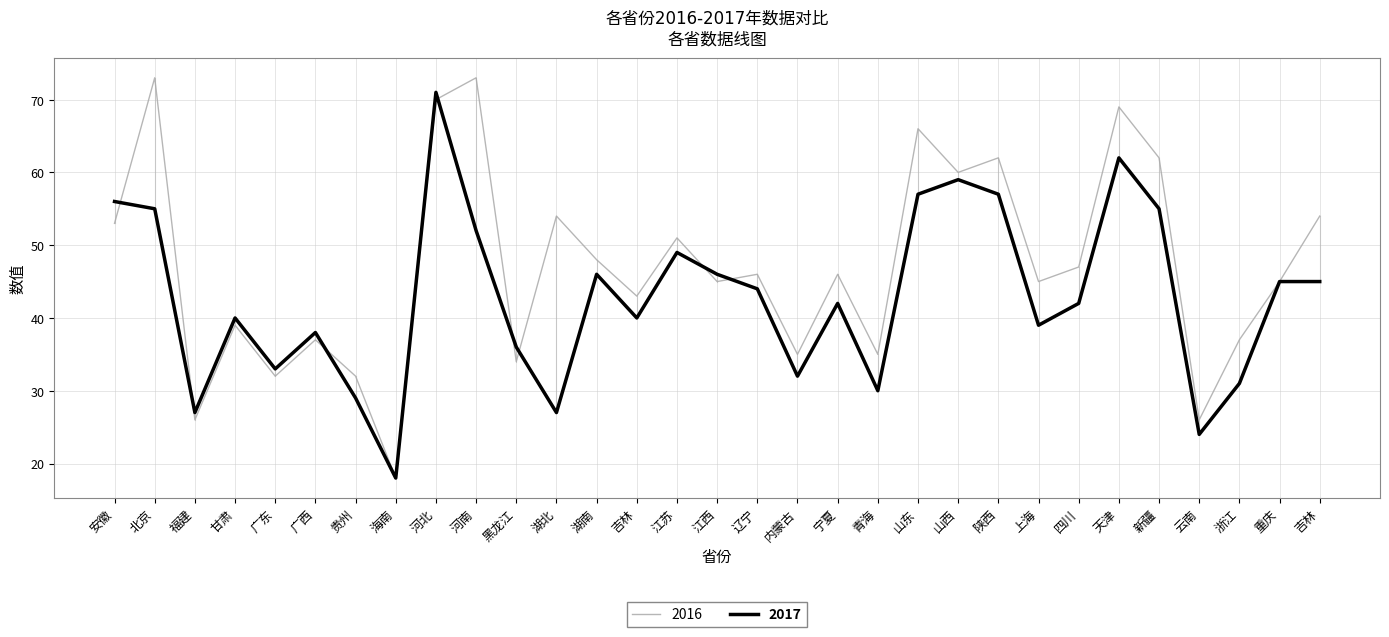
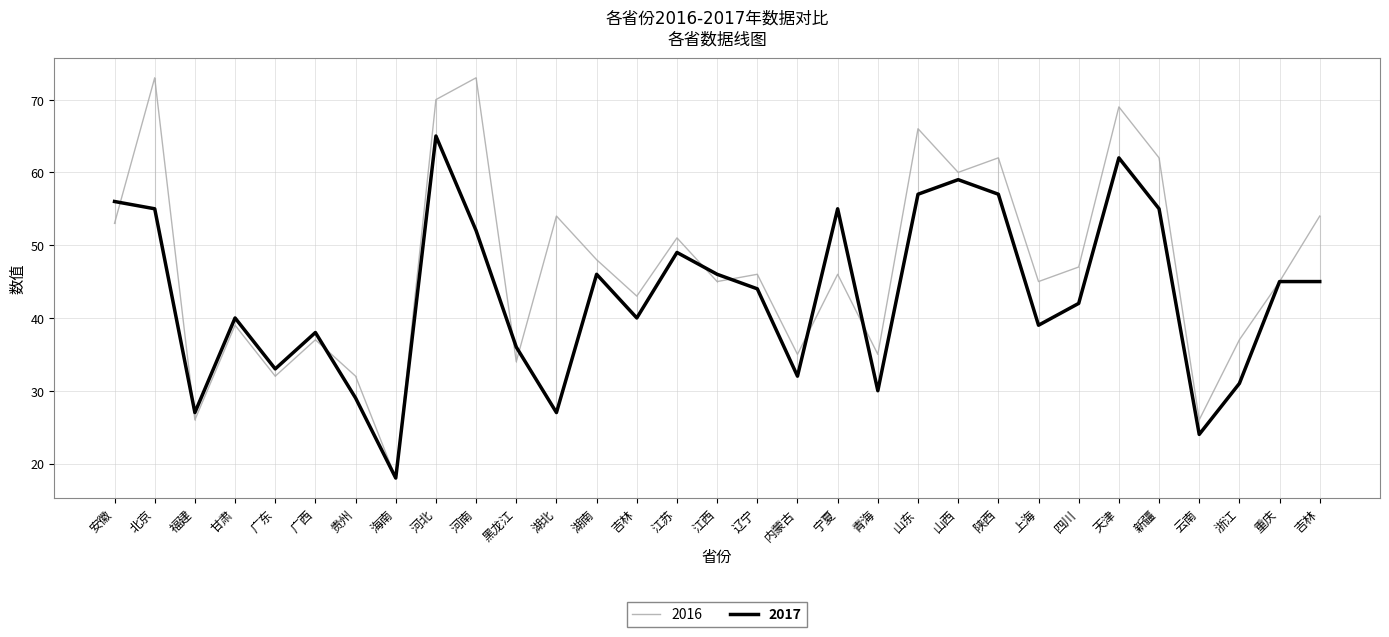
  {
    "2017": {
-     "河北": 71,
-     "宁夏": 42
+     "河北": 65,
+     "宁夏": 55
    }
  }
